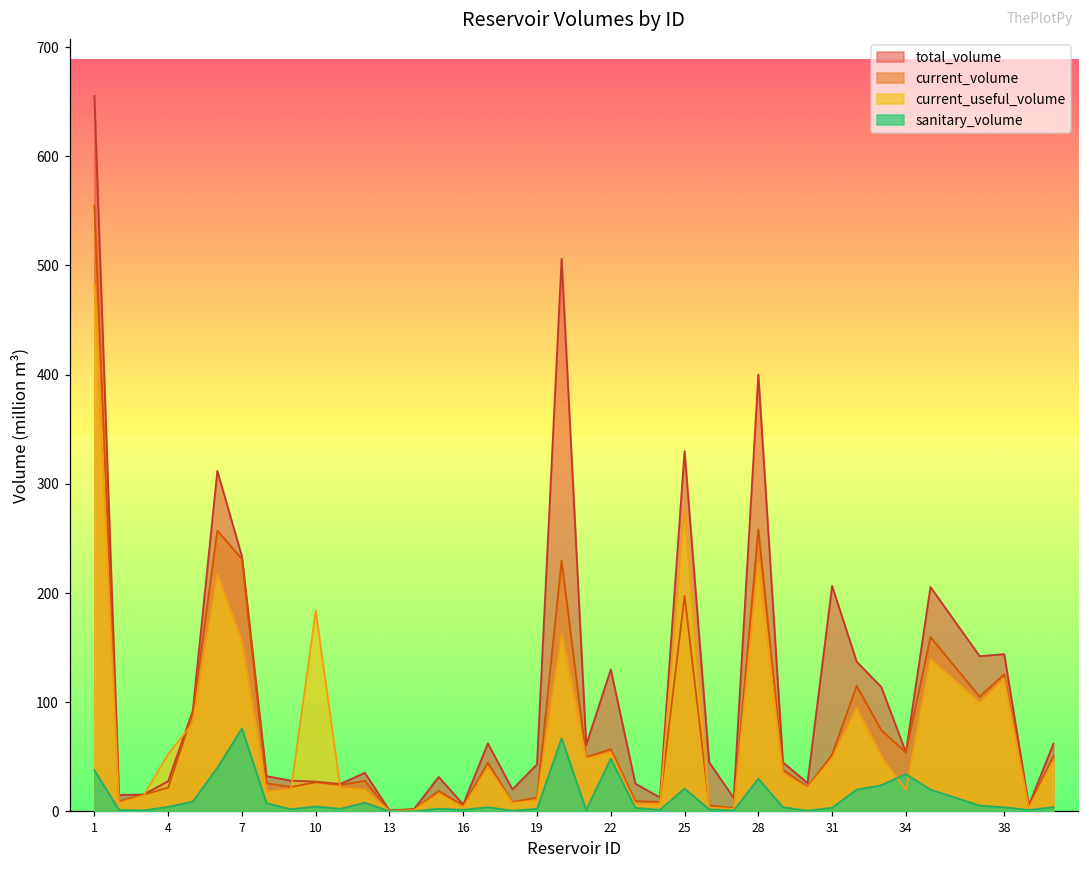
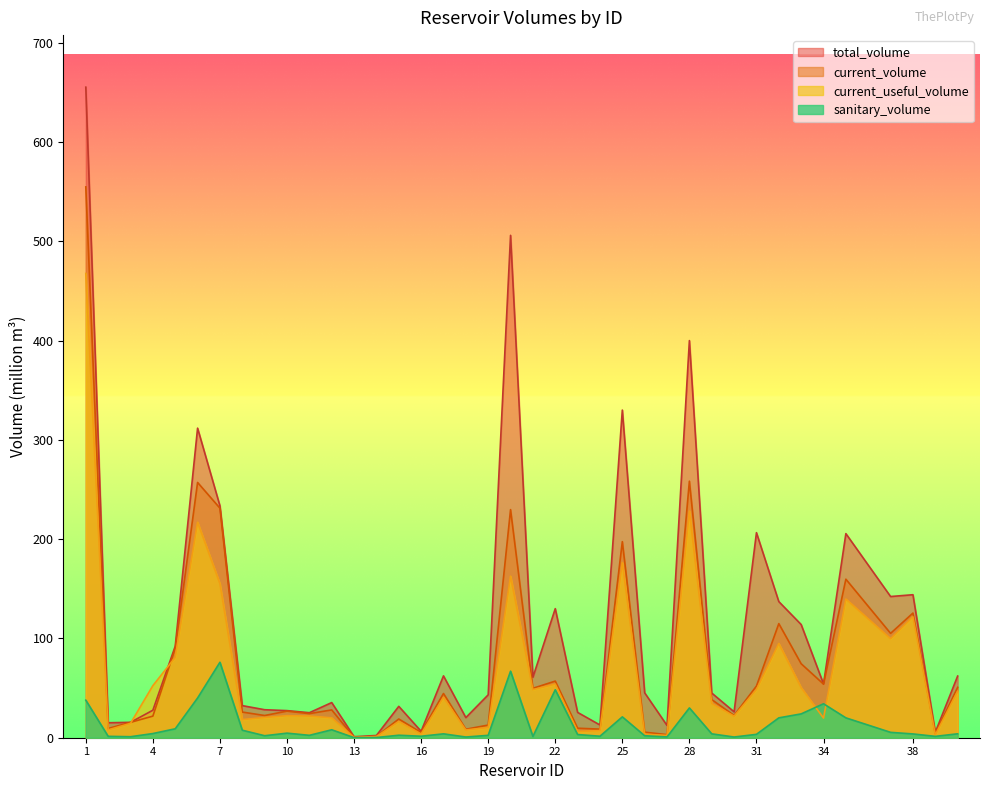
  {
    "current_useful_volume": {
-     "1": 480,
+     "1": 470,
      "4": 50,
      "7": 160,
-     "10": 180,
+     "10": 20,
      "22": 50,
-     "25": 280,
+     "25": 180,
      "28": 230,
      "31": 50,
      "34": 20,
      "38": 120
    },
    "sanitary_volume": {
      "1": 40,
      "4": 0,
      "7": 80,
      "10": 0,
      "19": 0,
      "22": 50,
      "25": 20,
      "28": 30,
      "31": 0,
      "34": 30,
      "38": 0
    }
  }
